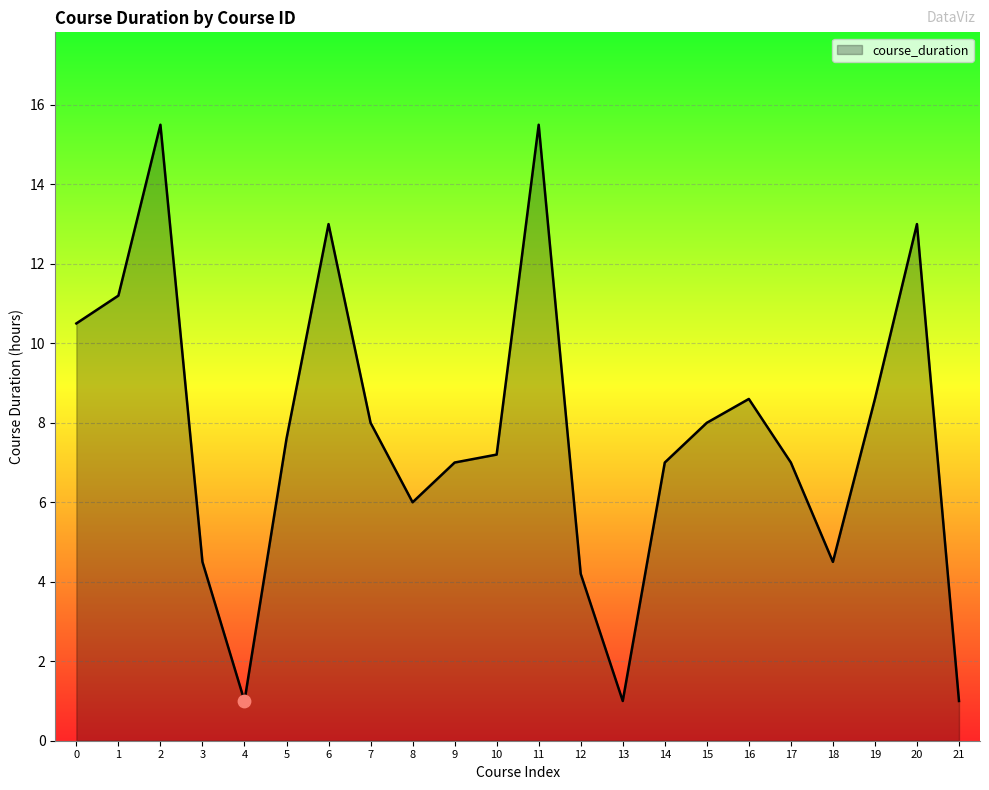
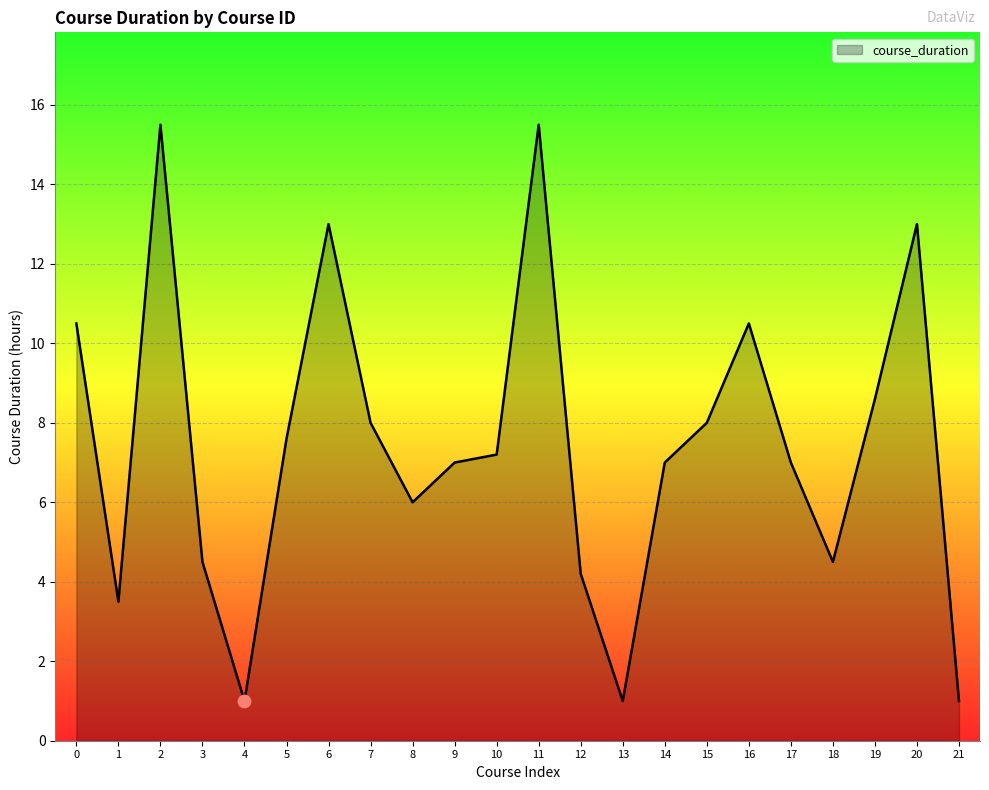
  {
    "course_duration": {
      "0": 10.5,
-     "1": 11.2,
+     "1": 3.5,
      "2": 15.5,
      "3": 4.5,
      "5": 7.6,
      "6": 13.0,
      "7": 8.0,
      "8": 6.0,
      "9": 7.0,
      "10": 7.2,
      "11": 15.5,
      "12": 4.2,
      "13": 1.0,
      "14": 7.0,
      "15": 8.0,
-     "16": 8.6,
+     "16": 10.5,
      "17": 7.0,
      "18": 4.5,
      "19": 8.6,
      "20": 13.0,
      "21": 1.0
    }
  }
